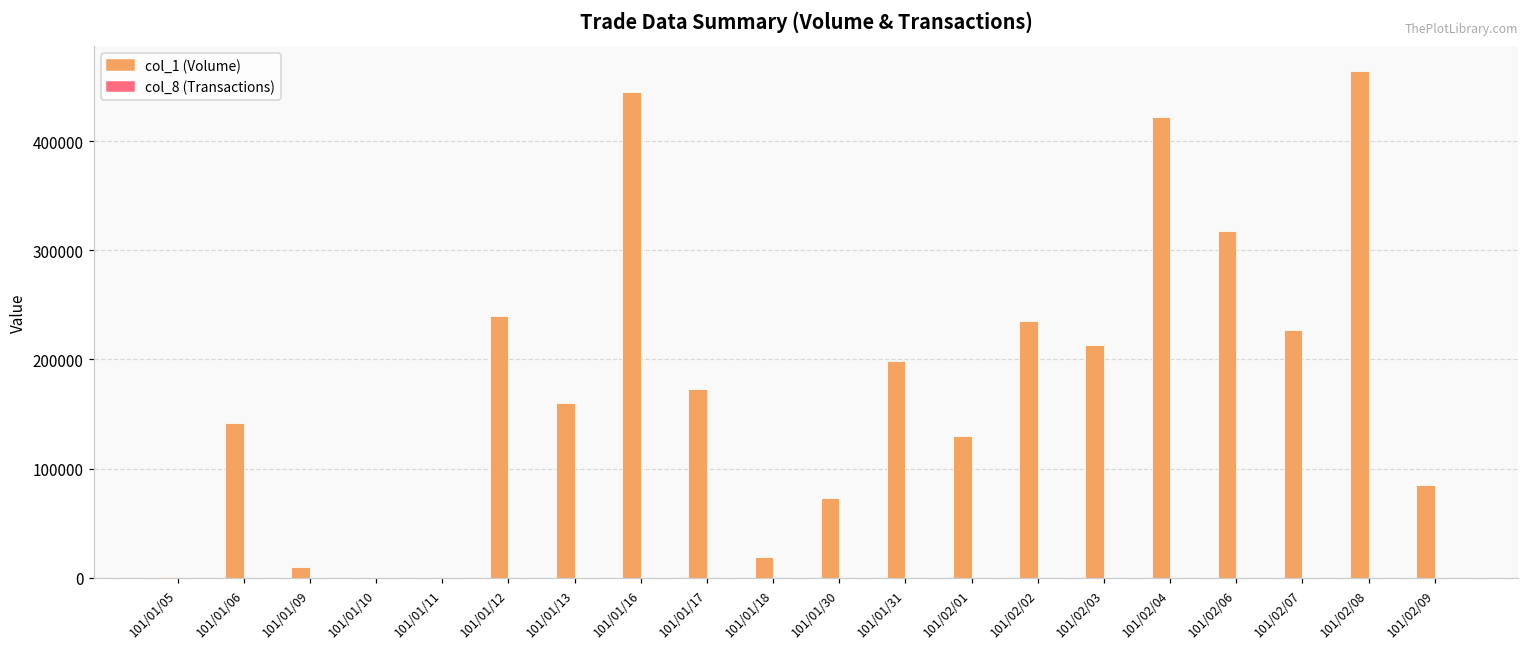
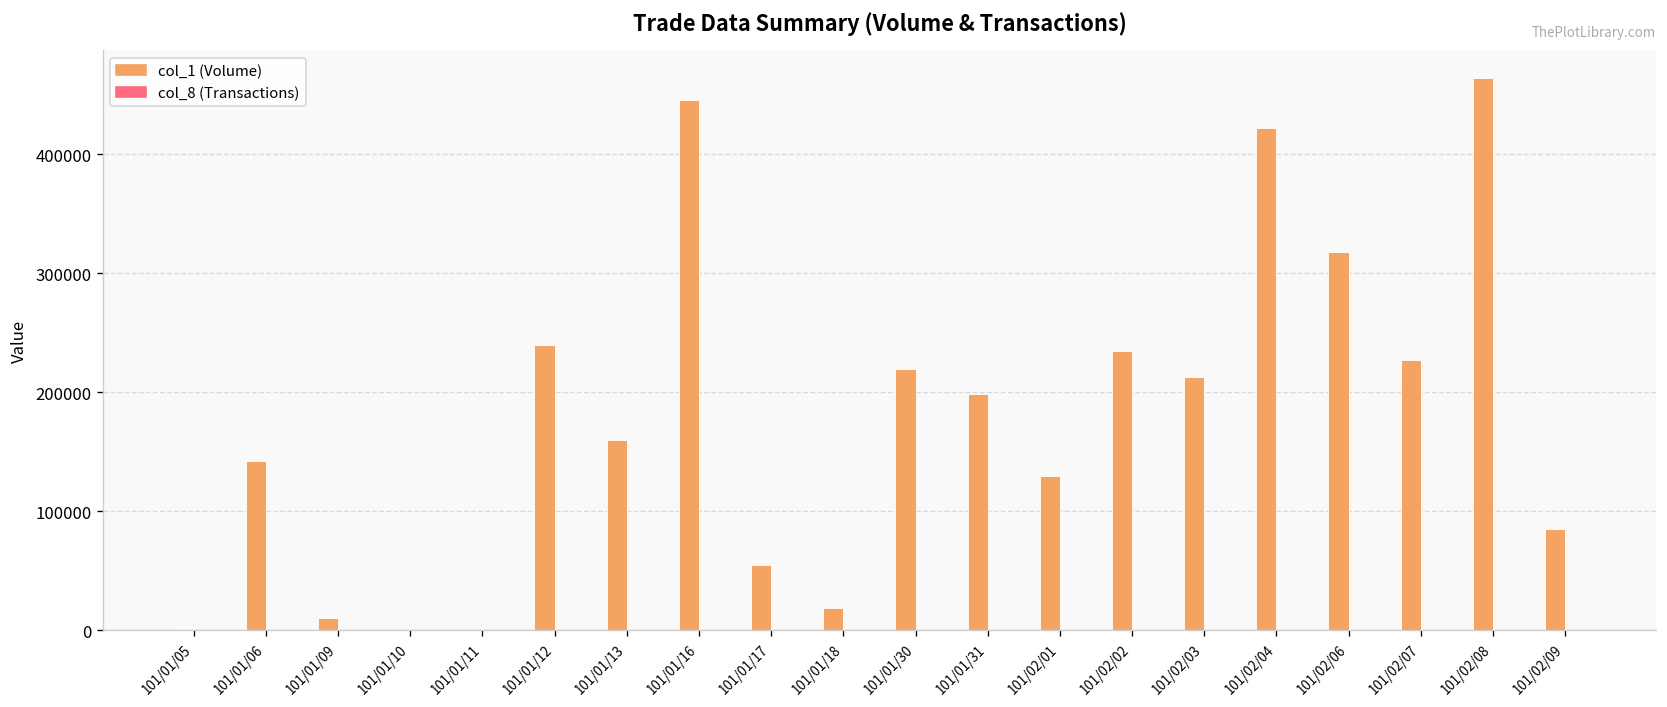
  {
    "col_1 (Volume)": {
      "101/01/06": 140000,
      "101/01/09": 10000,
      "101/01/10": 0,
      "101/01/11": 0,
      "101/01/12": 240000,
      "101/01/13": 160000,
      "101/01/16": 450000,
-     "101/01/17": 170000,
+     "101/01/17": 60000,
      "101/01/18": 20000,
-     "101/01/30": 70000,
+     "101/01/30": 220000,
      "101/01/31": 200000,
      "101/02/01": 130000,
      "101/02/02": 240000,
      "101/02/03": 210000,
      "101/02/04": 420000,
      "101/02/06": 320000,
      "101/02/07": 230000,
      "101/02/08": 460000,
      "101/02/09": 90000
    },
    "col_8 (Transactions)": {
      "101/01/10": 0,
      "101/01/11": 0
    }
  }
